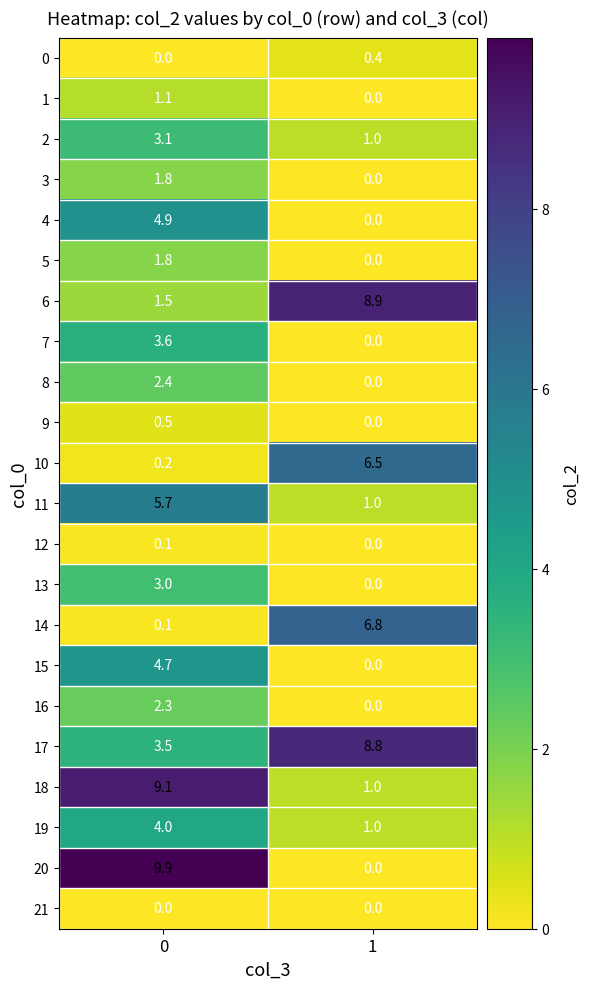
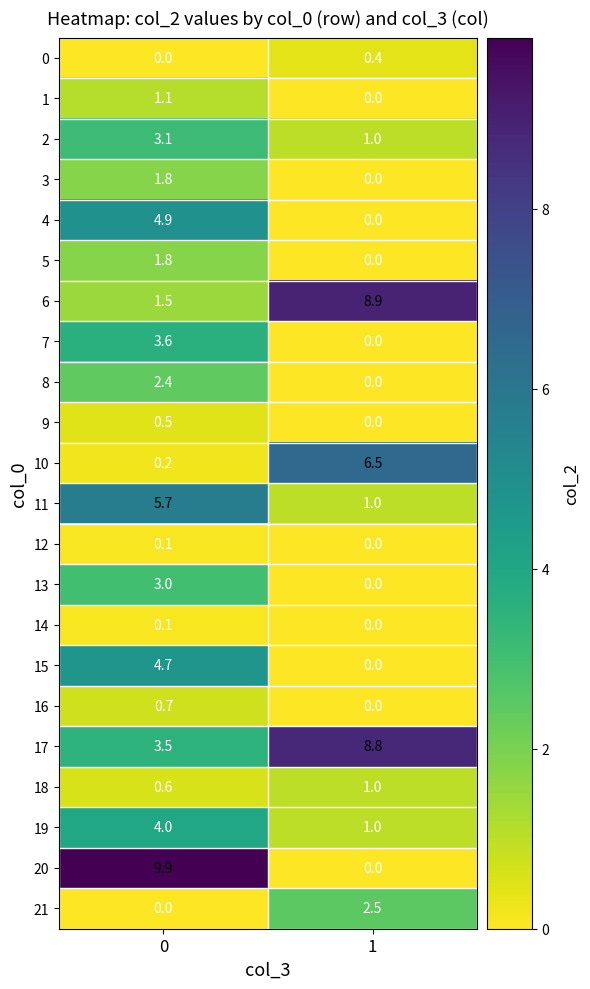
  {
    "0": {
      "0": 0.0,
      "1": 0.4
    },
    "1": {
      "0": 1.1,
      "1": 0.0
    },
    "2": {
      "0": 3.1,
      "1": 1.0
    },
    "3": {
      "0": 1.8,
      "1": 0.0
    },
    "4": {
      "0": 4.9,
      "1": 0.0
    },
    "5": {
      "0": 1.8,
      "1": 0.0
    },
    "6": {
      "0": 1.5,
      "1": 8.9
    },
    "7": {
      "0": 3.6,
      "1": 0.0
    },
    "8": {
      "0": 2.4,
      "1": 0.0
    },
    "9": {
      "0": 0.5,
      "1": 0.0
    },
    "10": {
      "0": 0.2,
      "1": 6.5
    },
    "11": {
      "0": 5.7,
      "1": 1.0
    },
    "12": {
      "0": 0.1,
      "1": 0.0
    },
    "13": {
      "0": 3.0,
      "1": 0.0
    },
    "14": {
      "0": 0.1,
-     "1": 6.8
+     "1": 0.0
    },
    "15": {
      "0": 4.7,
      "1": 0.0
    },
    "16": {
-     "0": 2.3,
+     "0": 0.7,
      "1": 0.0
    },
    "17": {
      "0": 3.5,
      "1": 8.8
    },
    "18": {
-     "0": 9.1,
+     "0": 0.6,
      "1": 1.0
    },
    "19": {
      "0": 4.0,
      "1": 1.0
    },
    "20": {
      "0": 9.9,
      "1": 0.0
    },
    "21": {
      "0": 0.0,
-     "1": 0.0
+     "1": 2.5
    }
  }
